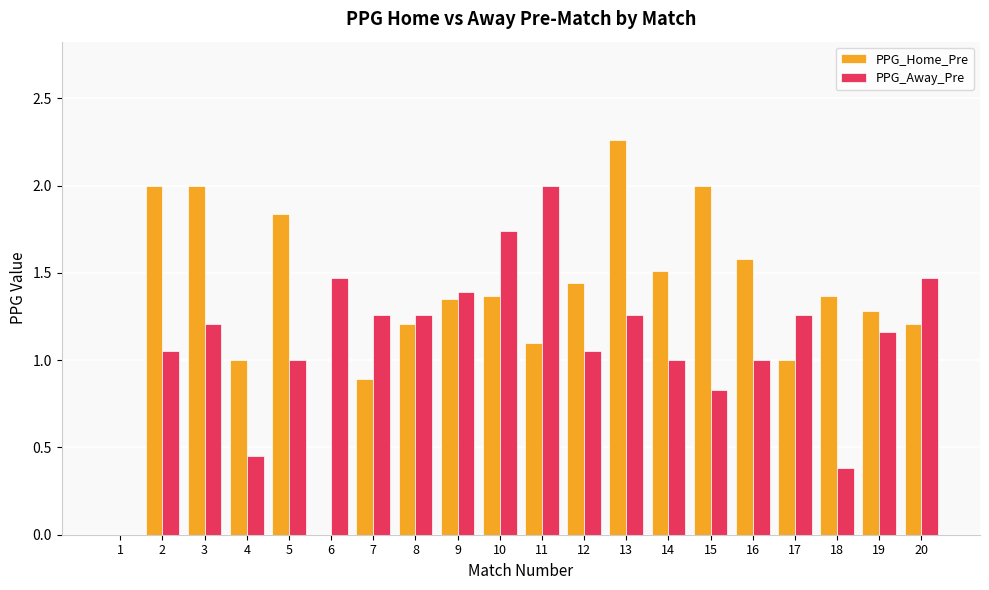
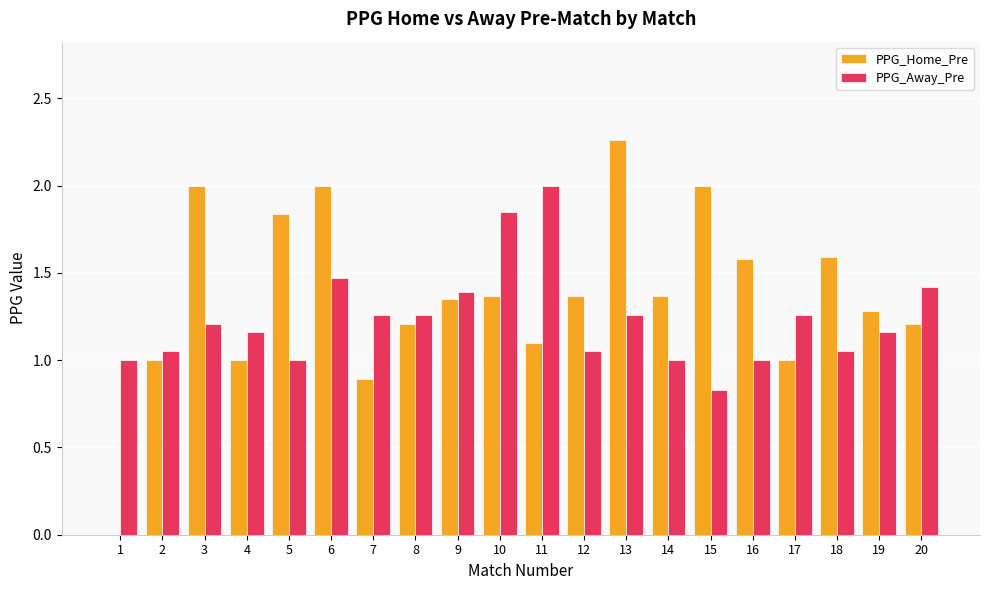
  {
    "PPG_Home_Pre": {
      "1": 0.00,
-     "2": 2,
+     "2": 1,
      "3": 2.00,
      "4": 1.00,
      "5": 1.84,
-     "6": 0,
+     "6": 2,
      "7": 0.89,
      "8": 1.21,
      "9": 1.35,
      "10": 1.37,
      "11": 1.10,
-     "12": 1.44,
+     "12": 1.37,
      "13": 2.26,
-     "14": 1.51,
+     "14": 1.37,
      "15": 2.00,
      "16": 1.58,
      "17": 1.00,
-     "18": 1.37,
+     "18": 1.59,
      "19": 1.28,
      "20": 1.21
    },
    "PPG_Away_Pre": {
-     "1": 0,
+     "1": 1,
      "2": 1.05,
      "3": 1.21,
-     "4": 0.45,
+     "4": 1.16,
      "5": 1.00,
      "6": 1.47,
      "7": 1.26,
      "8": 1.26,
      "9": 1.39,
-     "10": 1.74,
+     "10": 1.85,
      "11": 2.00,
      "12": 1.05,
      "13": 1.26,
      "14": 1.00,
      "15": 0.83,
      "16": 1.00,
      "17": 1.26,
-     "18": 0.38,
+     "18": 1.05,
      "19": 1.16,
-     "20": 1.47
+     "20": 1.42
    }
  }
